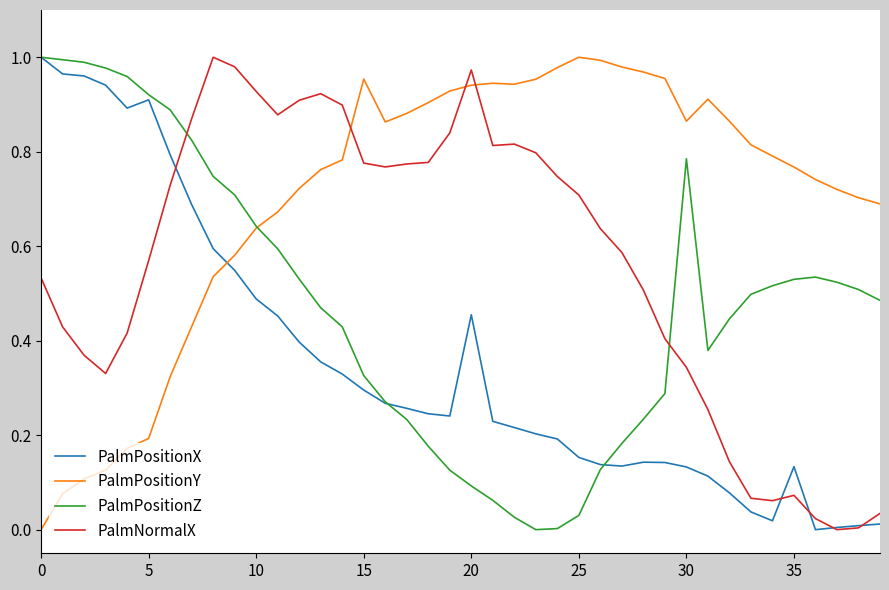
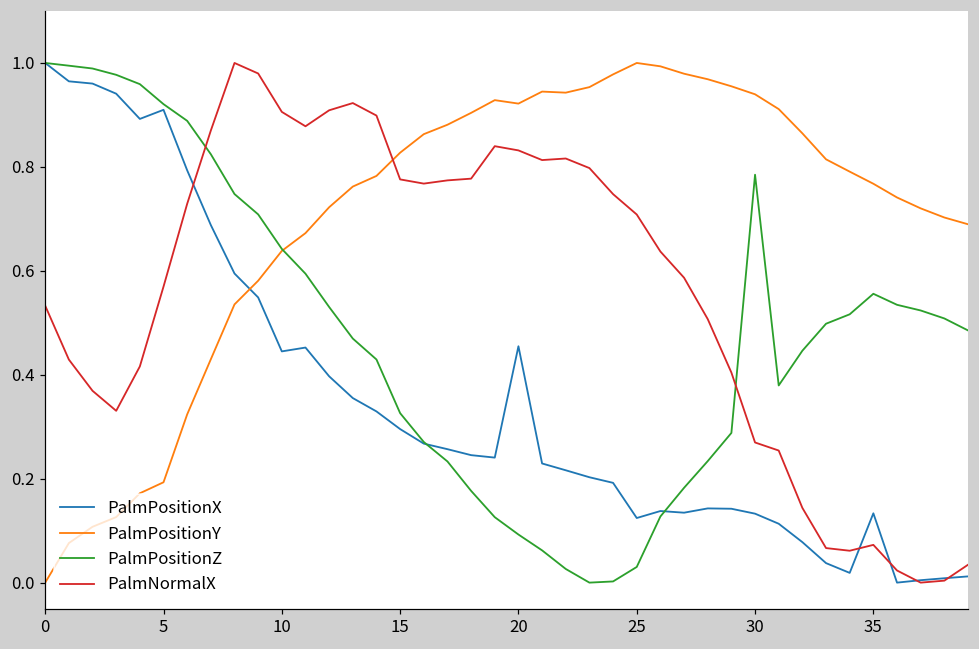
  {
    "PalmPositionX": {
      "5": 0.91,
-     "10": 0.49,
+     "10": 0.44,
      "15": 0.30,
      "20": 0.45,
-     "25": 0.15,
+     "25": 0.12,
      "30": 0.13,
      "35": 0.13
    },
    "PalmPositionY": {
      "0": 0.00,
      "5": 0.19,
-     "15": 0.95,
-     "20": 0.94,
+     "15": 0.83,
+     "20": 0.92,
      "25": 1.00,
-     "30": 0.86,
+     "30": 0.94,
      "35": 0.77
    },
    "PalmPositionZ": {
      "5": 0.92,
      "15": 0.33,
      "20": 0.09,
      "25": 0.03,
      "30": 0.78,
-     "35": 0.53
+     "35": 0.56
    },
    "PalmNormalX": {
      "0": 0.53,
      "5": 0.57,
-     "10": 0.93,
+     "10": 0.91,
      "15": 0.78,
-     "20": 0.97,
+     "20": 0.83,
      "25": 0.71,
-     "30": 0.34,
+     "30": 0.27,
      "35": 0.07
    }
  }
